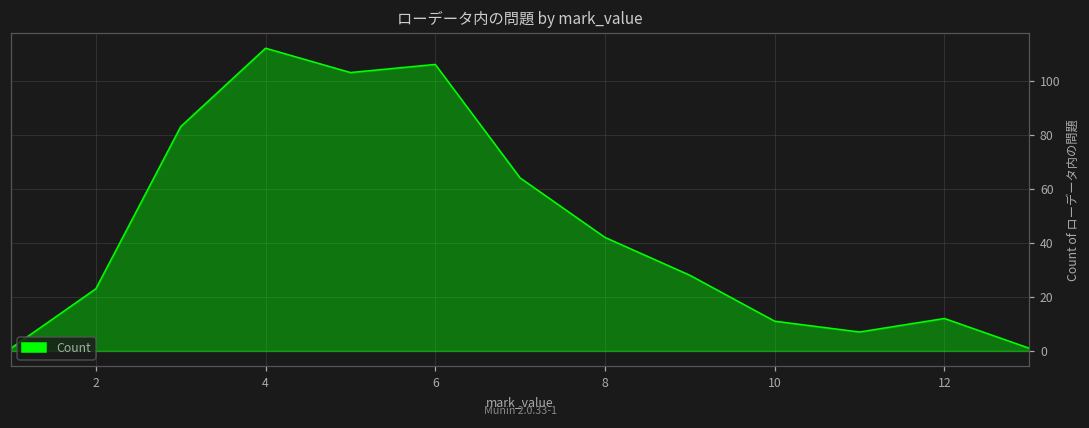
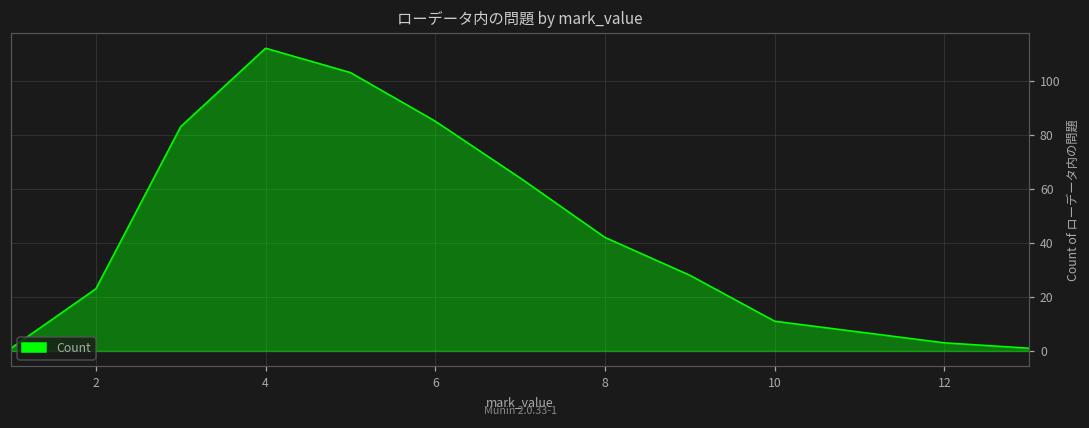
  {
    "2": 23,
    "4": 112,
-   "6": 106,
+   "6": 85,
    "8": 42,
    "10": 11,
-   "12": 12
+   "12": 3
  }
